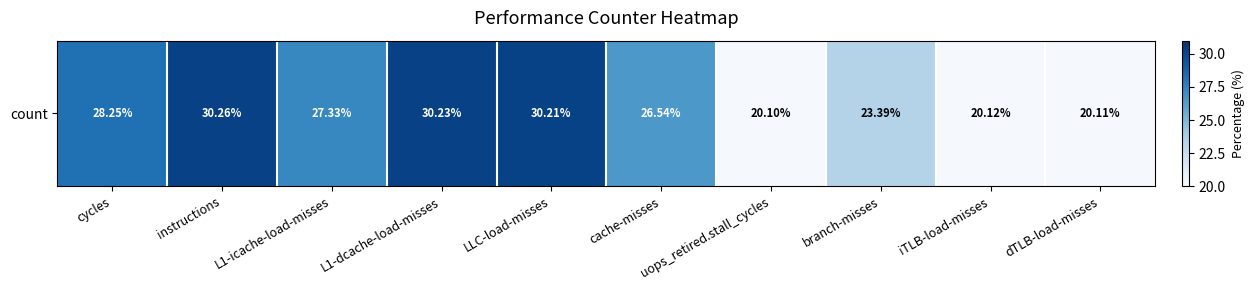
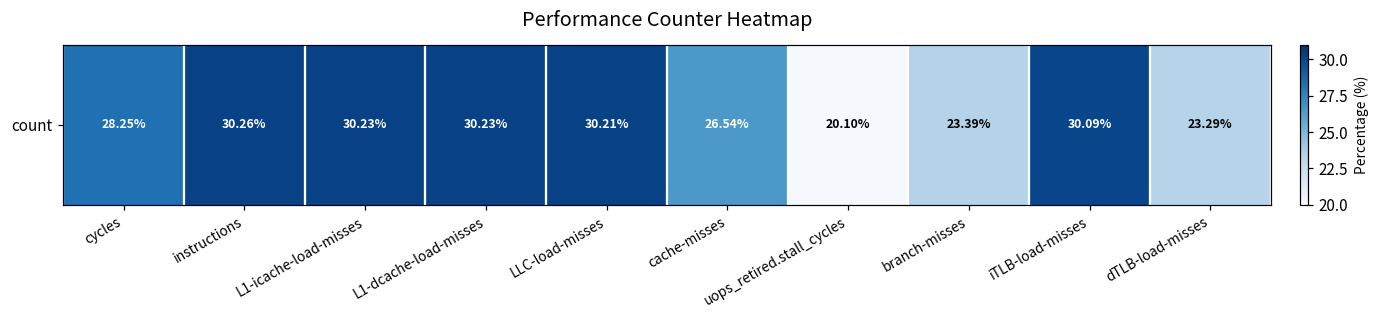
  {
    "count": {
      "cycles": "28.25%",
      "instructions": "30.26%",
-     "L1-icache-load-misses": "27.33%",
+     "L1-icache-load-misses": "30.23%",
      "L1-dcache-load-misses": "30.23%",
      "LLC-load-misses": "30.21%",
      "cache-misses": "26.54%",
      "uops_retired.stall_cycles": "20.10%",
      "branch-misses": "23.39%",
-     "iTLB-load-misses": "20.12%",
-     "dTLB-load-misses": "20.11%"
+     "iTLB-load-misses": "30.09%",
+     "dTLB-load-misses": "23.29%"
    }
  }
